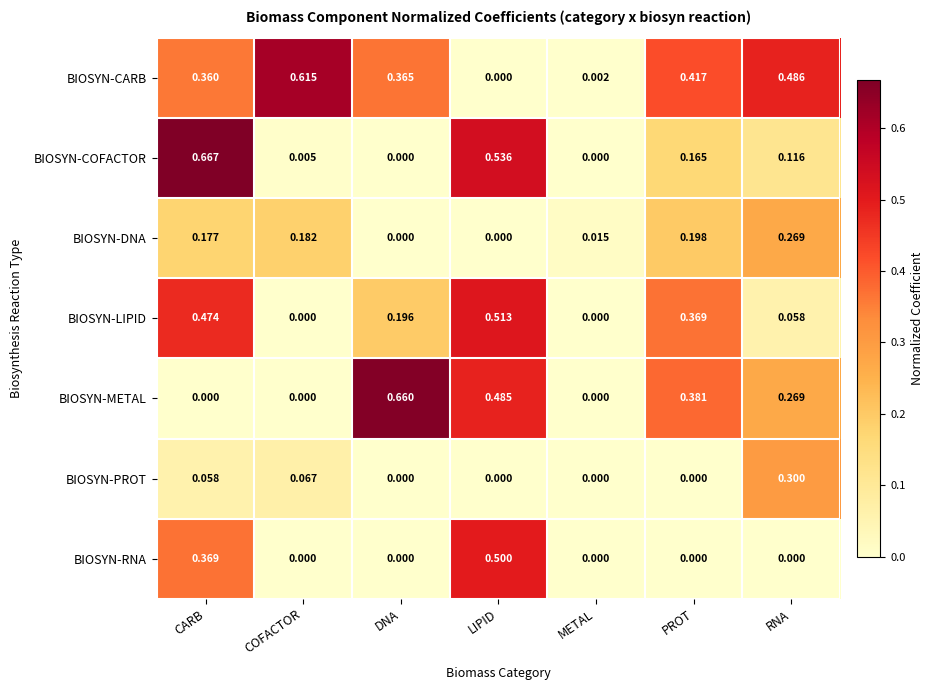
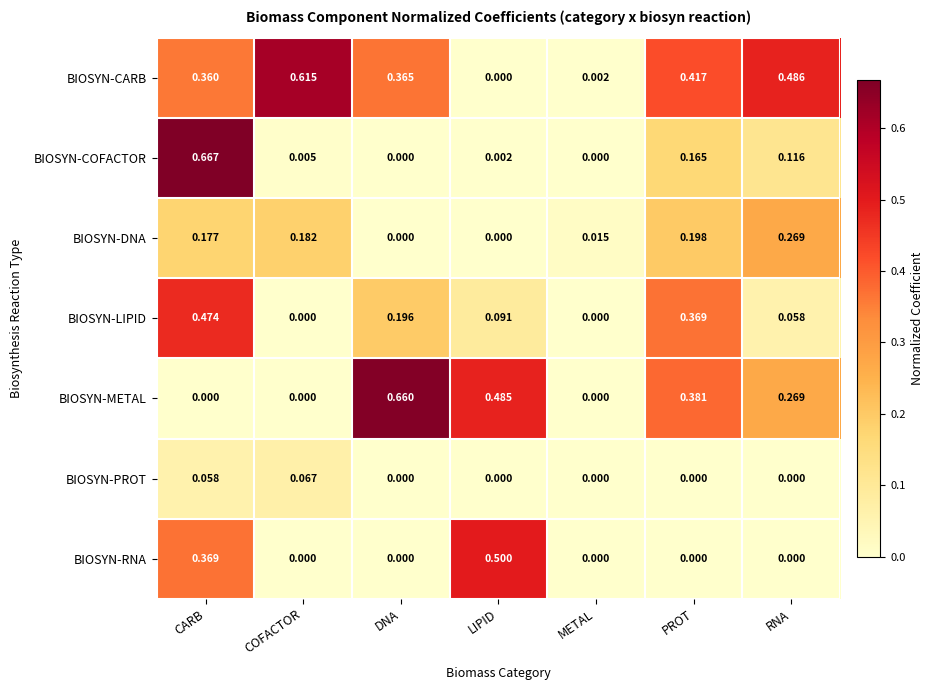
  {
    "BIOSYN-CARB": {
      "CARB": 0.360,
      "COFACTOR": 0.615,
      "DNA": 0.365,
      "LIPID": 0.000,
      "METAL": 0.002,
      "PROT": 0.417,
      "RNA": 0.486
    },
    "BIOSYN-COFACTOR": {
      "CARB": 0.667,
      "COFACTOR": 0.005,
      "DNA": 0.000,
-     "LIPID": 0.536,
+     "LIPID": 0.002,
      "METAL": 0.000,
      "PROT": 0.165,
      "RNA": 0.116
    },
    "BIOSYN-DNA": {
      "CARB": 0.177,
      "COFACTOR": 0.182,
      "DNA": 0.000,
      "LIPID": 0.000,
      "METAL": 0.015,
      "PROT": 0.198,
      "RNA": 0.269
    },
    "BIOSYN-LIPID": {
      "CARB": 0.474,
      "COFACTOR": 0.000,
      "DNA": 0.196,
-     "LIPID": 0.513,
+     "LIPID": 0.091,
      "METAL": 0.000,
      "PROT": 0.369,
      "RNA": 0.058
    },
    "BIOSYN-METAL": {
      "CARB": 0.000,
      "COFACTOR": 0.000,
      "DNA": 0.660,
      "LIPID": 0.485,
      "METAL": 0.000,
      "PROT": 0.381,
      "RNA": 0.269
    },
    "BIOSYN-PROT": {
      "CARB": 0.058,
      "COFACTOR": 0.067,
      "DNA": 0.000,
      "LIPID": 0.000,
      "METAL": 0.000,
      "PROT": 0.000,
-     "RNA": 0.300
+     "RNA": 0.000
    },
    "BIOSYN-RNA": {
      "CARB": 0.369,
      "COFACTOR": 0.000,
      "DNA": 0.000,
      "LIPID": 0.500,
      "METAL": 0.000,
      "PROT": 0.000,
      "RNA": 0.000
    }
  }
